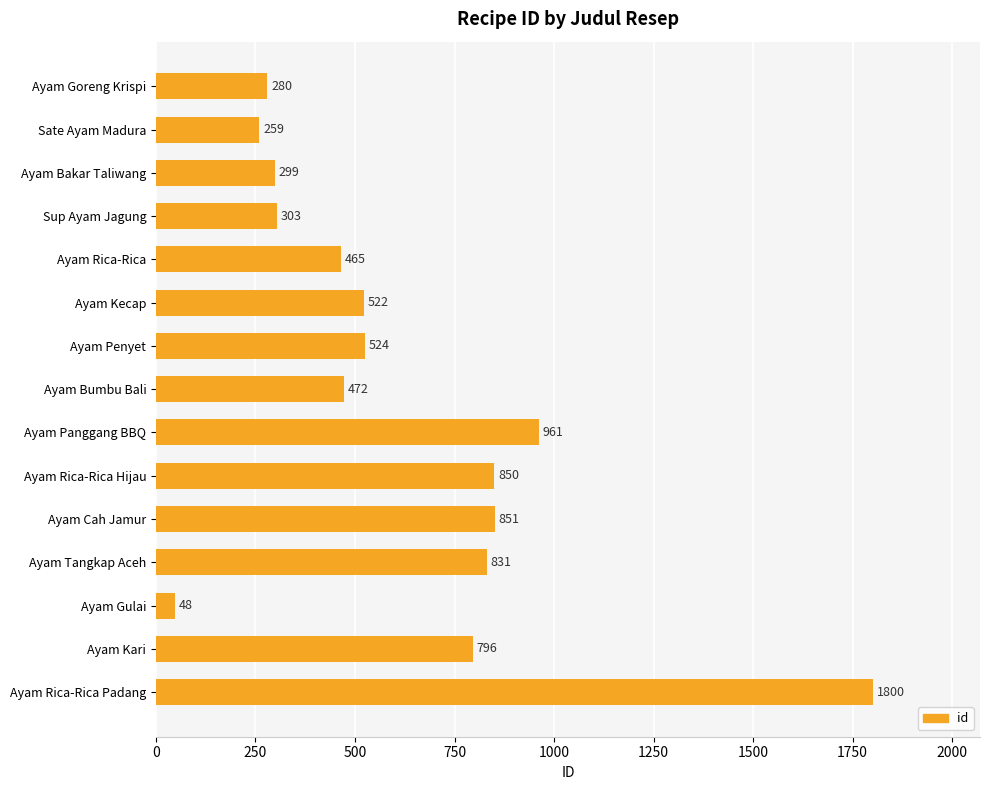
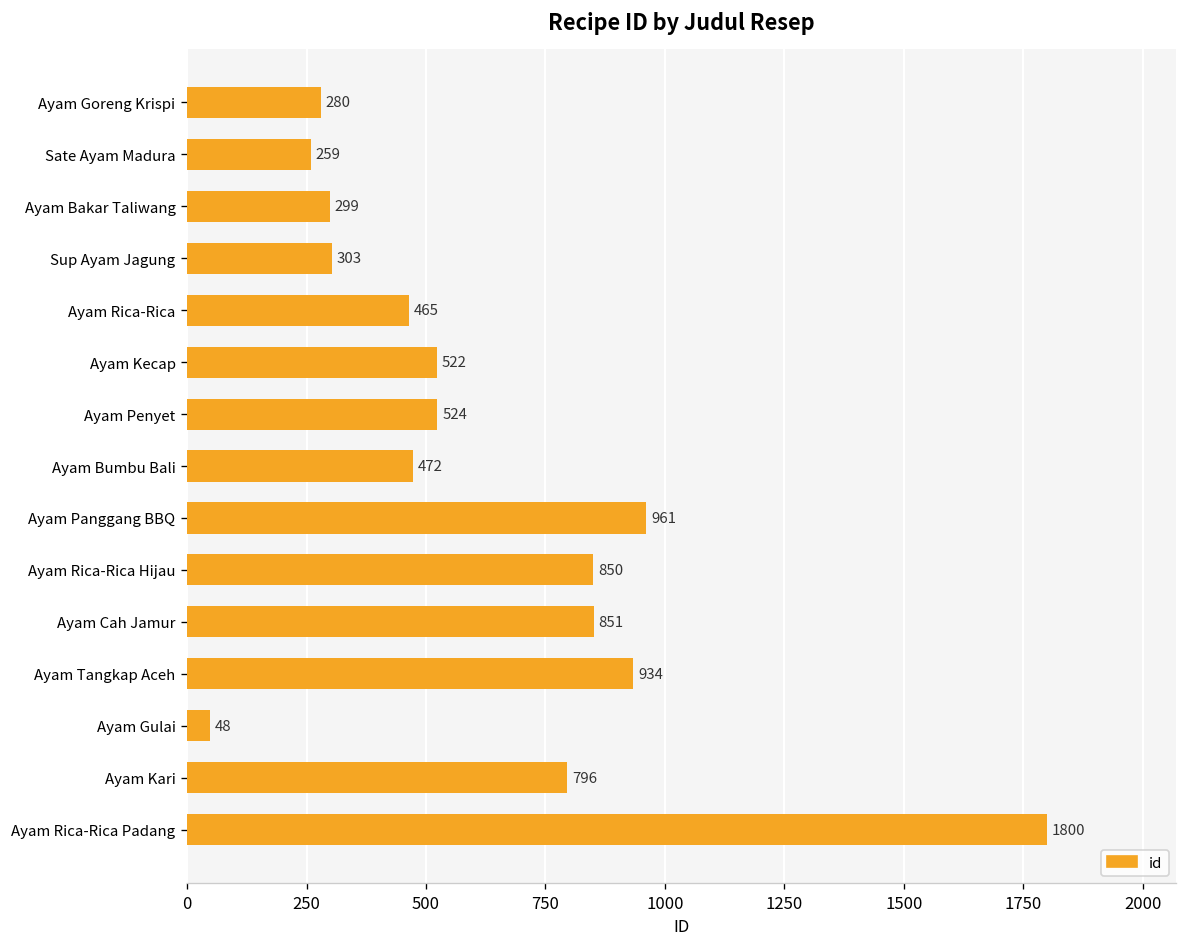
  {
    "Ayam Goreng Krispi": 280,
    "Sate Ayam Madura": 259,
    "Ayam Bakar Taliwang": 299,
    "Sup Ayam Jagung": 303,
    "Ayam Rica-Rica": 465,
    "Ayam Kecap": 522,
    "Ayam Penyet": 524,
    "Ayam Bumbu Bali": 472,
    "Ayam Panggang BBQ": 961,
    "Ayam Rica-Rica Hijau": 850,
    "Ayam Cah Jamur": 851,
-   "Ayam Tangkap Aceh": 831,
+   "Ayam Tangkap Aceh": 934,
    "Ayam Gulai": 48,
    "Ayam Kari": 796,
    "Ayam Rica-Rica Padang": 1800
  }
